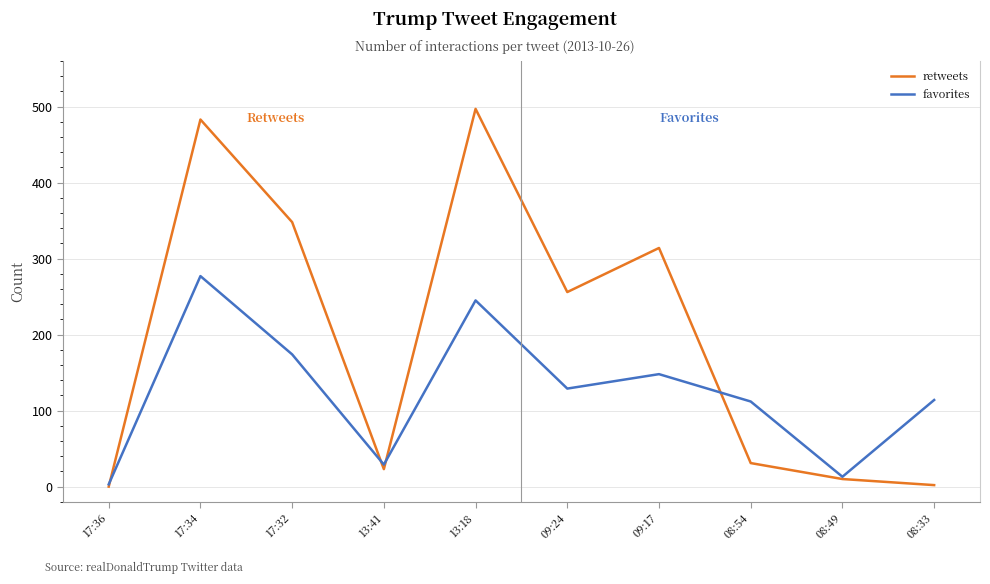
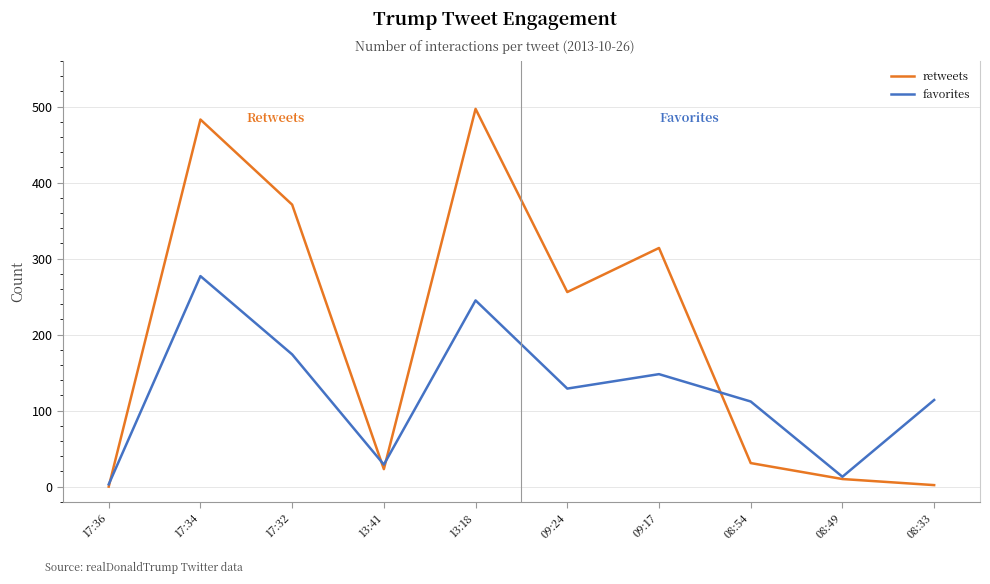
  {
    "retweets": {
      "17:34": 480,
-     "17:32": 350,
+     "17:32": 370,
      "13:41": 20,
      "13:18": 500,
      "09:24": 260,
      "09:17": 310,
      "08:54": 30,
      "08:33": 0
    },
    "favorites": {
      "17:34": 280,
      "17:32": 170,
      "13:41": 30,
      "13:18": 250,
      "09:24": 130,
      "09:17": 150,
      "08:54": 110,
      "08:33": 110
    }
  }
